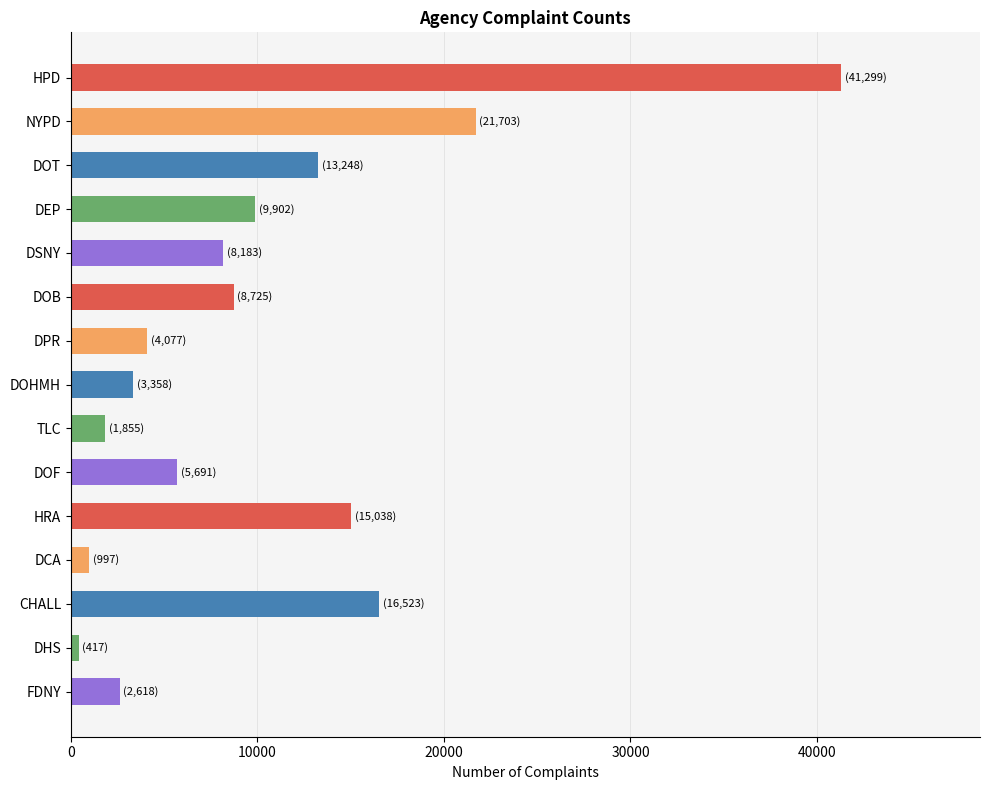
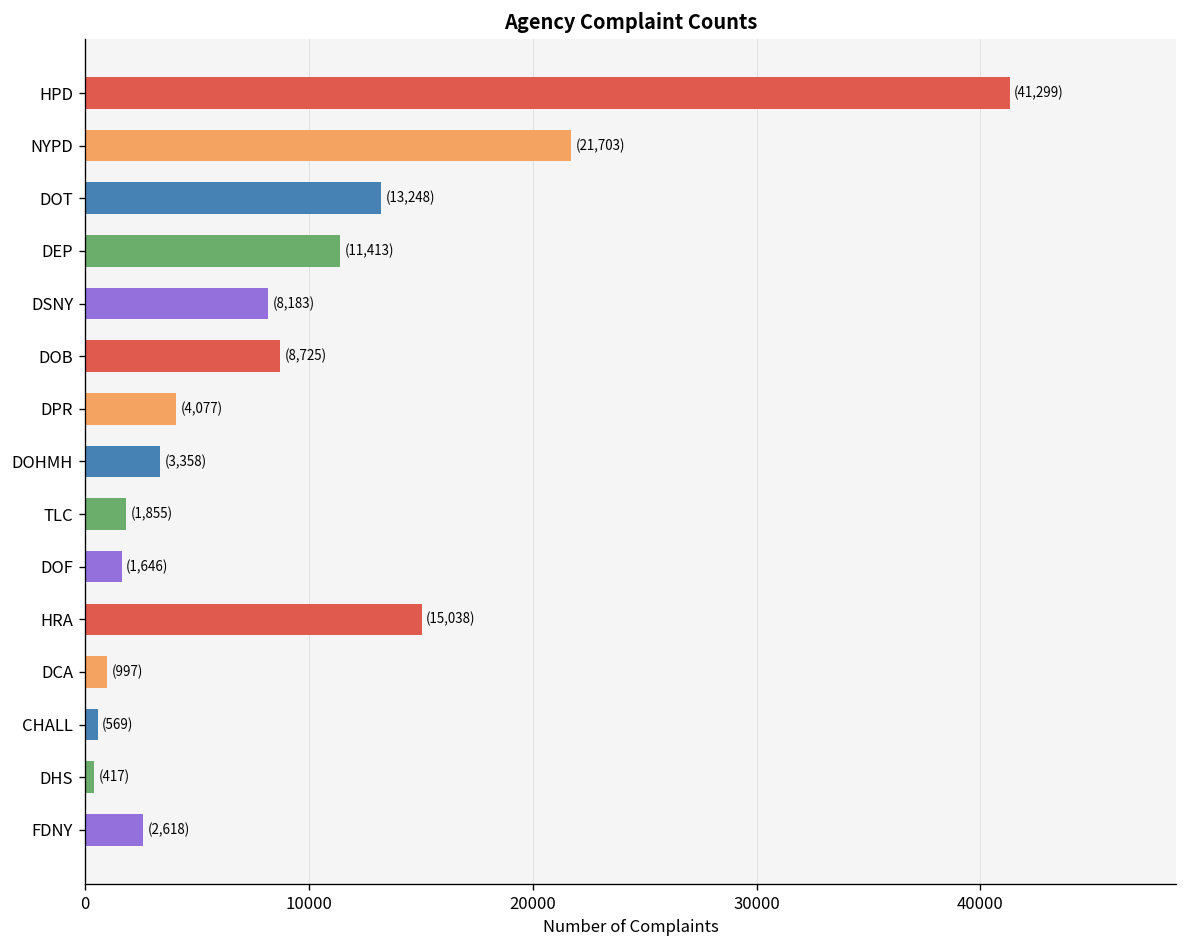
  {
    "HPD": "(41,299)",
    "NYPD": "(21,703)",
    "DOT": "(13,248)",
-   "DEP": "(9,902)",
+   "DEP": "(11,413)",
    "DSNY": "(8,183)",
    "DOB": "(8,725)",
    "DPR": "(4,077)",
    "DOHMH": "(3,358)",
    "TLC": "(1,855)",
-   "DOF": "(5,691)",
+   "DOF": "(1,646)",
    "HRA": "(15,038)",
    "DCA": "(997)",
-   "CHALL": "(16,523)",
+   "CHALL": "(569)",
    "DHS": "(417)",
    "FDNY": "(2,618)"
  }
